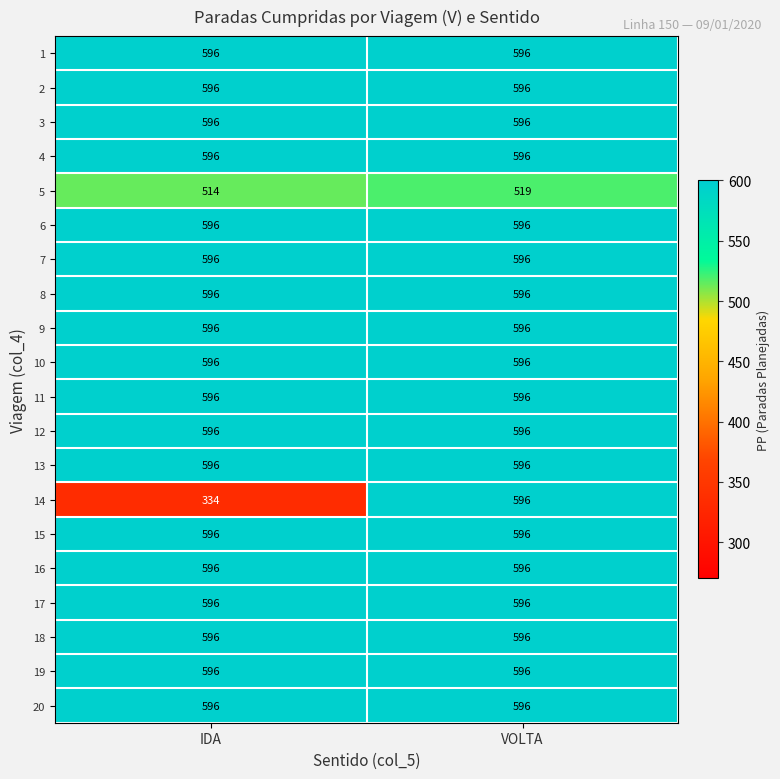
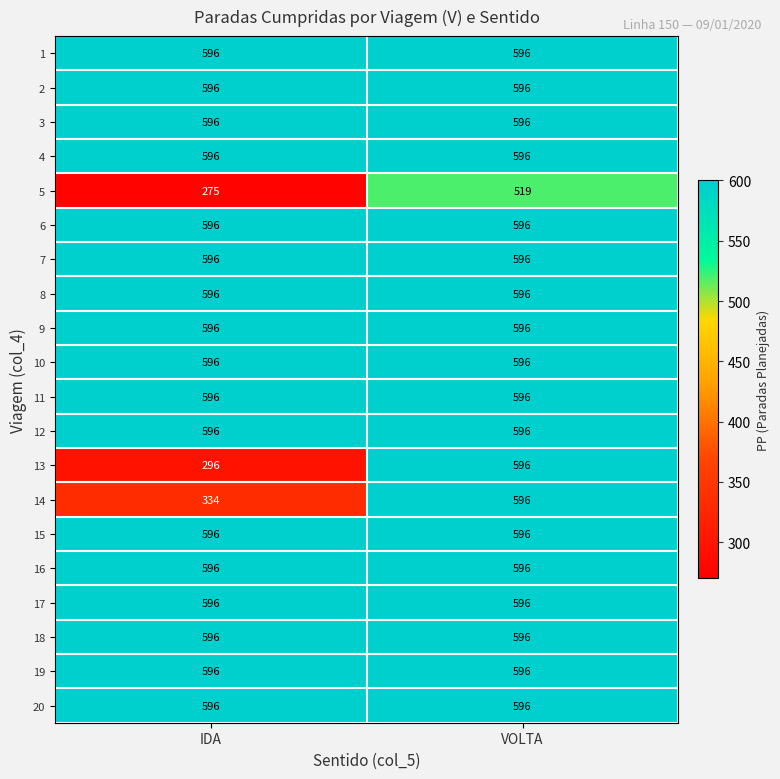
  {
    "1": {
      "IDA": 596,
      "VOLTA": 596
    },
    "2": {
      "IDA": 596,
      "VOLTA": 596
    },
    "3": {
      "IDA": 596,
      "VOLTA": 596
    },
    "4": {
      "IDA": 596,
      "VOLTA": 596
    },
    "5": {
-     "IDA": 514,
+     "IDA": 275,
      "VOLTA": 519
    },
    "6": {
      "IDA": 596,
      "VOLTA": 596
    },
    "7": {
      "IDA": 596,
      "VOLTA": 596
    },
    "8": {
      "IDA": 596,
      "VOLTA": 596
    },
    "9": {
      "IDA": 596,
      "VOLTA": 596
    },
    "10": {
      "IDA": 596,
      "VOLTA": 596
    },
    "11": {
      "IDA": 596,
      "VOLTA": 596
    },
    "12": {
      "IDA": 596,
      "VOLTA": 596
    },
    "13": {
-     "IDA": 596,
+     "IDA": 296,
      "VOLTA": 596
    },
    "14": {
      "IDA": 334,
      "VOLTA": 596
    },
    "15": {
      "IDA": 596,
      "VOLTA": 596
    },
    "16": {
      "IDA": 596,
      "VOLTA": 596
    },
    "17": {
      "IDA": 596,
      "VOLTA": 596
    },
    "18": {
      "IDA": 596,
      "VOLTA": 596
    },
    "19": {
      "IDA": 596,
      "VOLTA": 596
    },
    "20": {
      "IDA": 596,
      "VOLTA": 596
    }
  }
